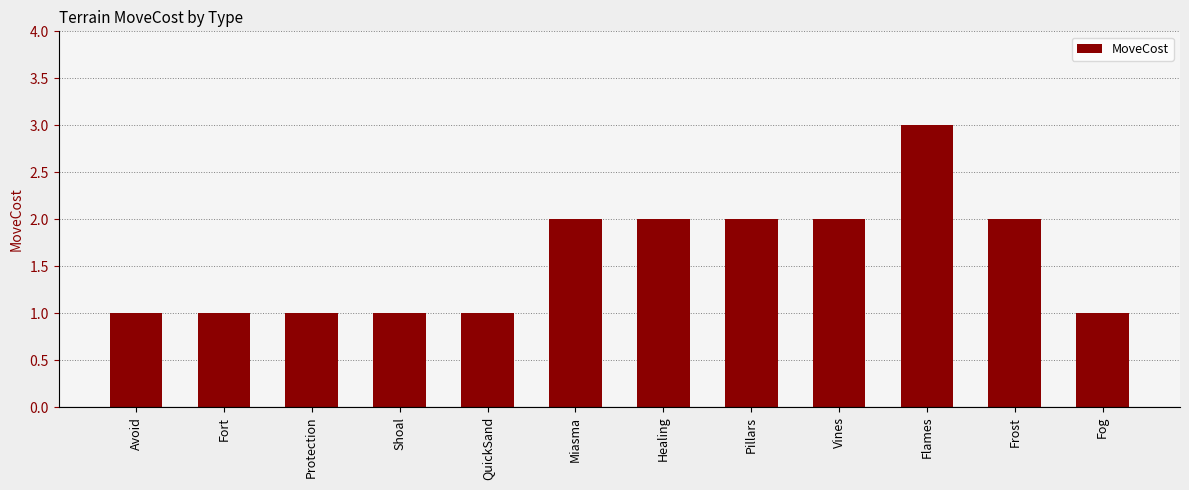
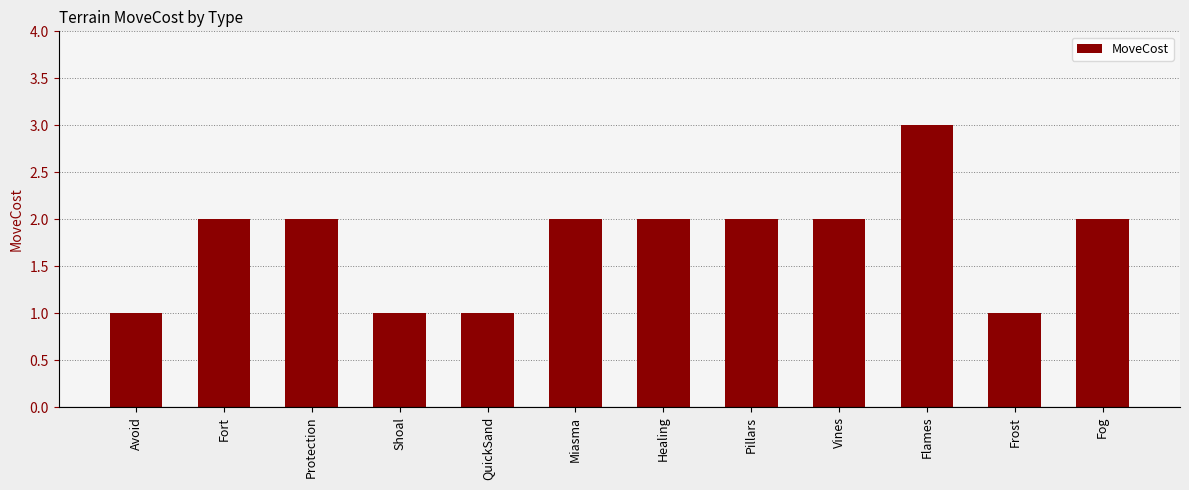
  {
    "Avoid": 1,
-   "Fort": 1,
-   "Protection": 1,
+   "Fort": 2,
+   "Protection": 2,
    "Shoal": 1,
    "QuickSand": 1,
    "Miasma": 2,
    "Healing": 2,
    "Pillars": 2,
    "Vines": 2,
    "Flames": 3,
-   "Frost": 2,
-   "Fog": 1
+   "Frost": 1,
+   "Fog": 2
  }
